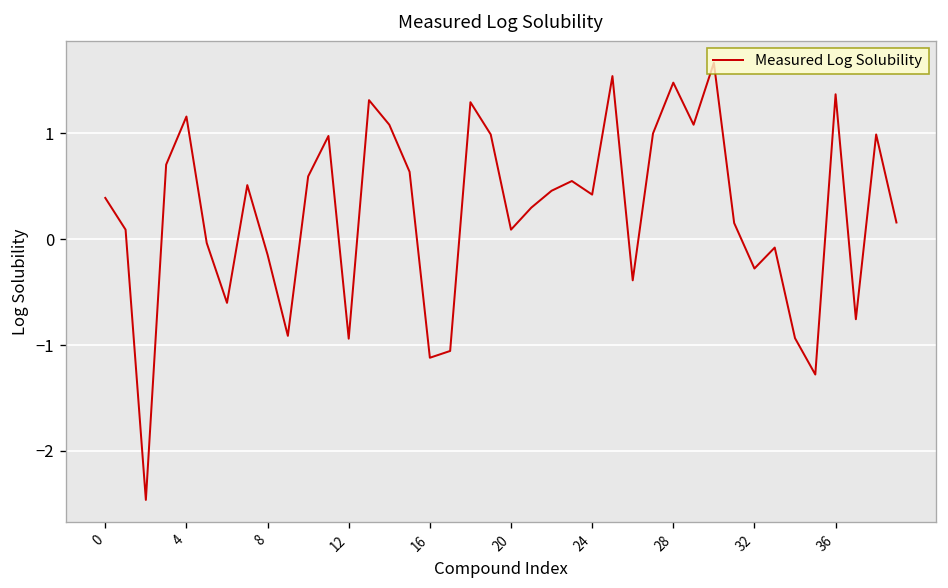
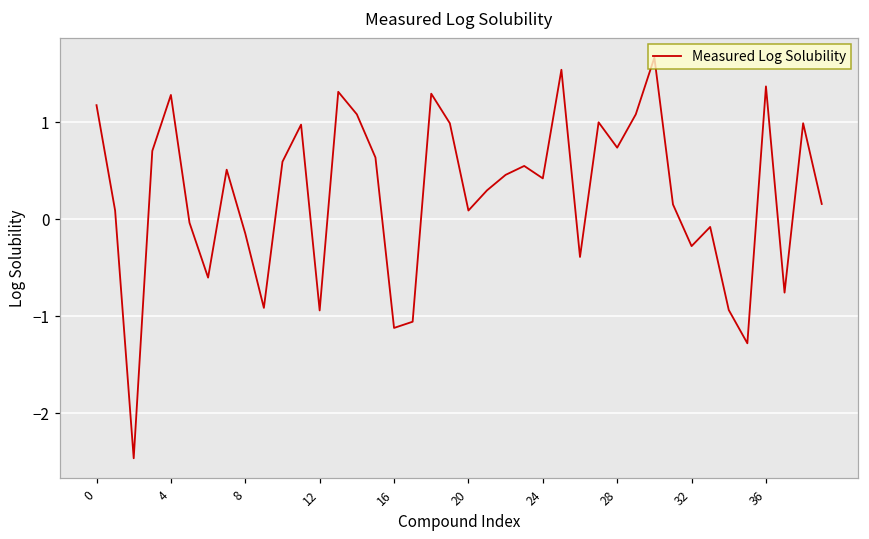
  {
-   "0": 0.4,
-   "4": 1.2,
+   "0": 1.2,
+   "4": 1.3,
    "8": -0.1,
    "12": -0.9,
    "16": -1.1,
    "20": 0.1,
    "24": 0.4,
-   "28": 1.5,
+   "28": 0.7,
    "32": -0.3,
    "36": 1.4
  }
